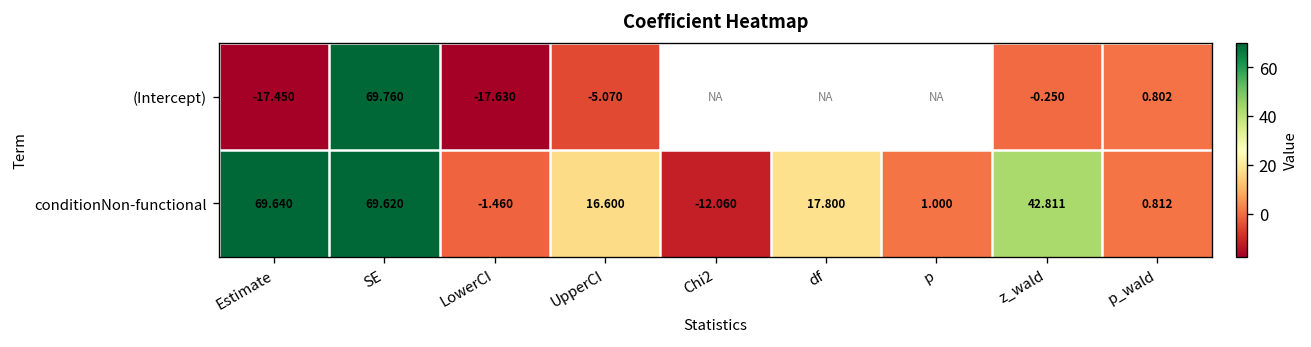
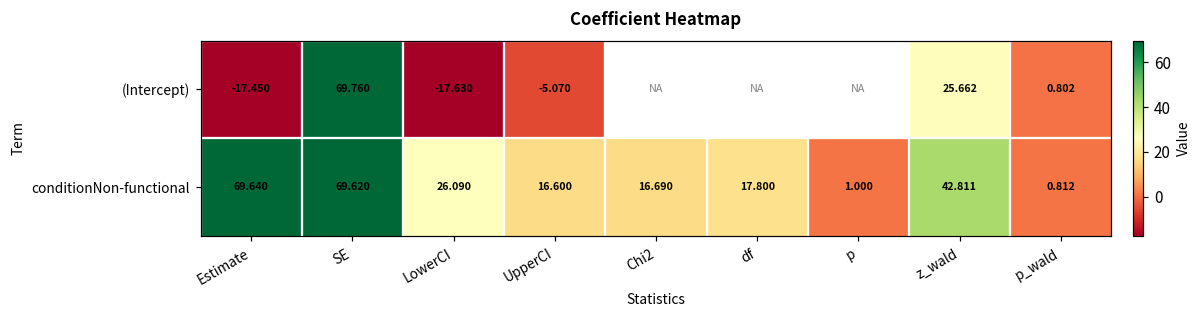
  {
    "(Intercept)": {
      "Estimate": -17.450,
      "SE": 69.760,
      "LowerCI": -17.630,
      "UpperCI": -5.070,
-     "z_wald": -0.250,
+     "z_wald": 25.662,
      "p_wald": 0.802
    },
    "conditionNon-functional": {
      "Estimate": 69.640,
      "SE": 69.620,
-     "LowerCI": -1.460,
+     "LowerCI": 26.090,
      "UpperCI": 16.600,
-     "Chi2": -12.060,
+     "Chi2": 16.690,
      "df": 17.800,
      "p": 1.000,
      "z_wald": 42.811,
      "p_wald": 0.812
    }
  }
